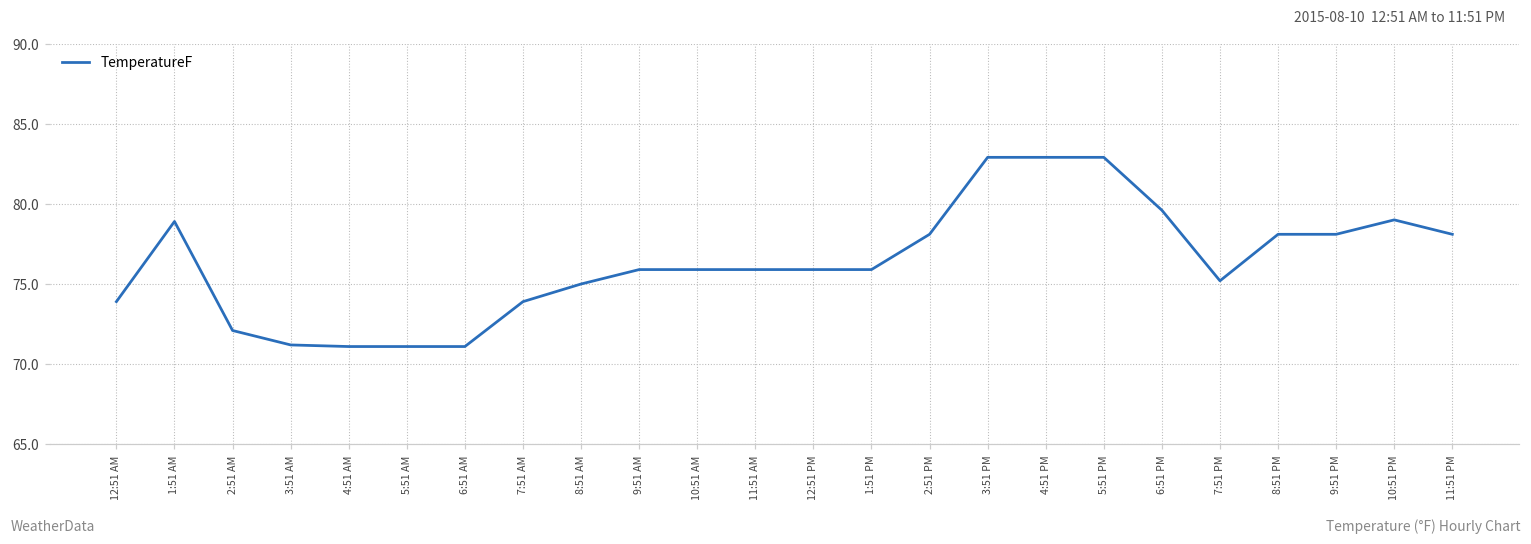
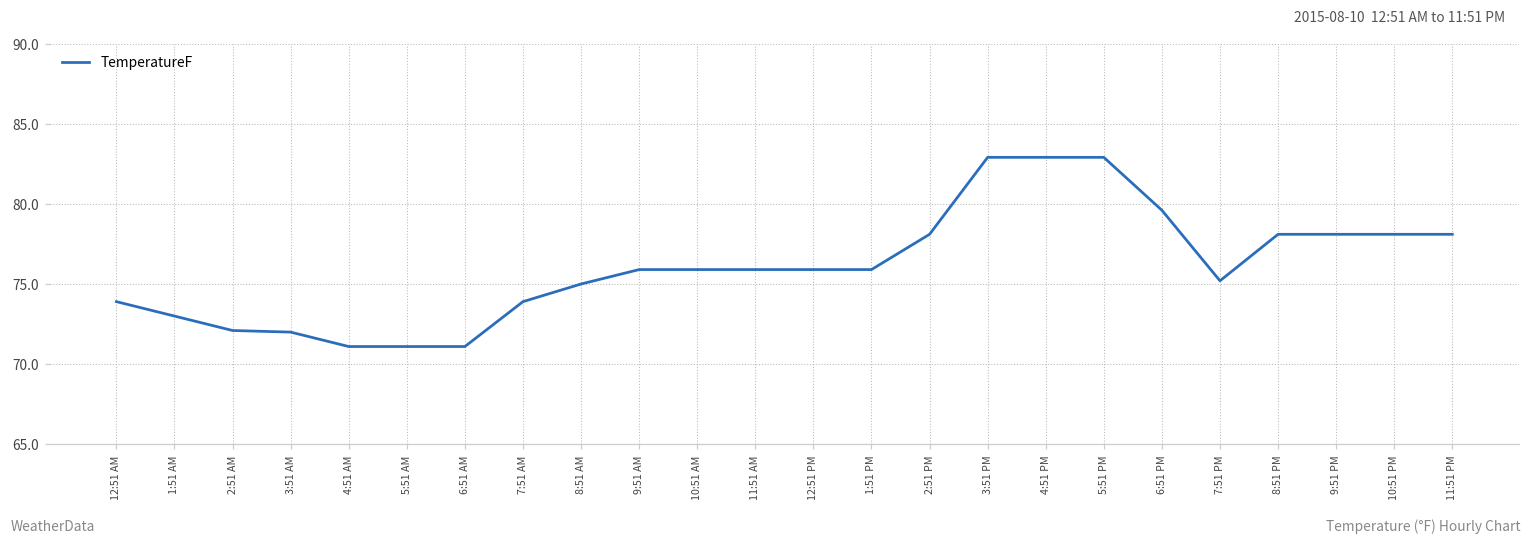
  {
    "12:51 AM": 73.9,
-   "1:51 AM": 78.9,
+   "1:51 AM": 73.0,
    "2:51 AM": 72.1,
-   "3:51 AM": 71.2,
+   "3:51 AM": 72.0,
    "4:51 AM": 71.1,
    "5:51 AM": 71.1,
    "6:51 AM": 71.1,
    "7:51 AM": 73.9,
    "8:51 AM": 75.0,
    "9:51 AM": 75.9,
    "10:51 AM": 75.9,
    "11:51 AM": 75.9,
    "12:51 PM": 75.9,
    "1:51 PM": 75.9,
    "2:51 PM": 78.1,
    "3:51 PM": 82.9,
    "4:51 PM": 82.9,
    "5:51 PM": 82.9,
    "6:51 PM": 79.6,
    "7:51 PM": 75.2,
    "8:51 PM": 78.1,
    "9:51 PM": 78.1,
-   "10:51 PM": 79.0,
+   "10:51 PM": 78.1,
    "11:51 PM": 78.1
  }
